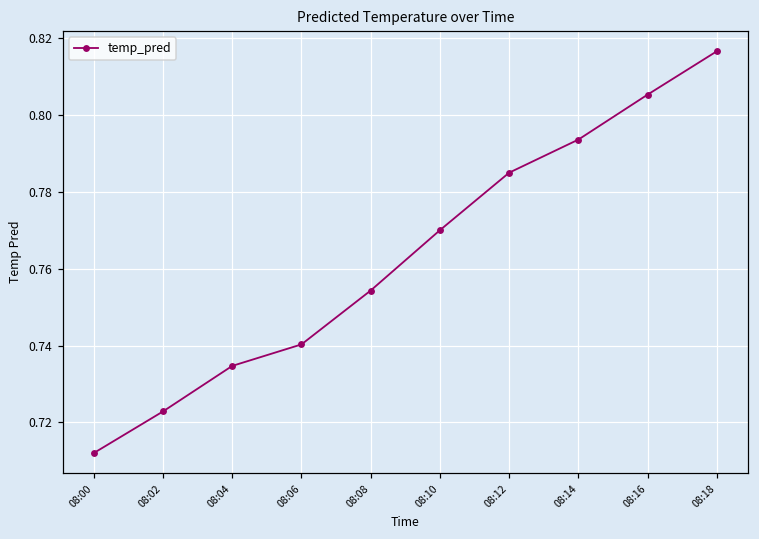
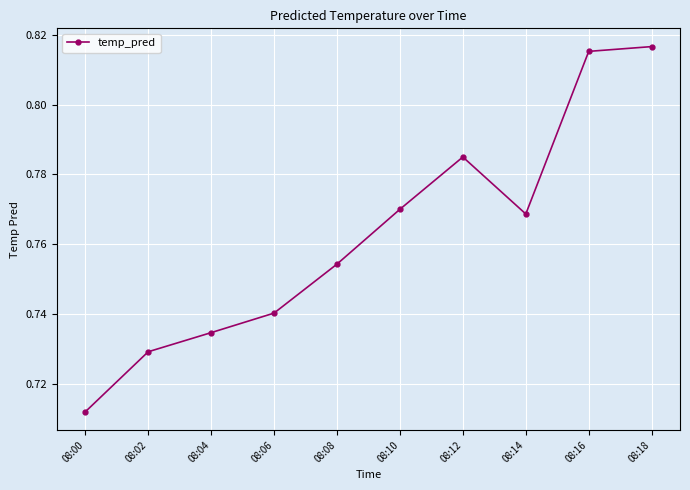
  {
    "08:00": 0.712,
-   "08:02": 0.723,
+   "08:02": 0.729,
    "08:04": 0.735,
    "08:06": 0.740,
    "08:08": 0.754,
    "08:10": 0.770,
    "08:12": 0.785,
-   "08:14": 0.794,
-   "08:16": 0.805,
+   "08:14": 0.769,
+   "08:16": 0.815,
    "08:18": 0.817
  }
